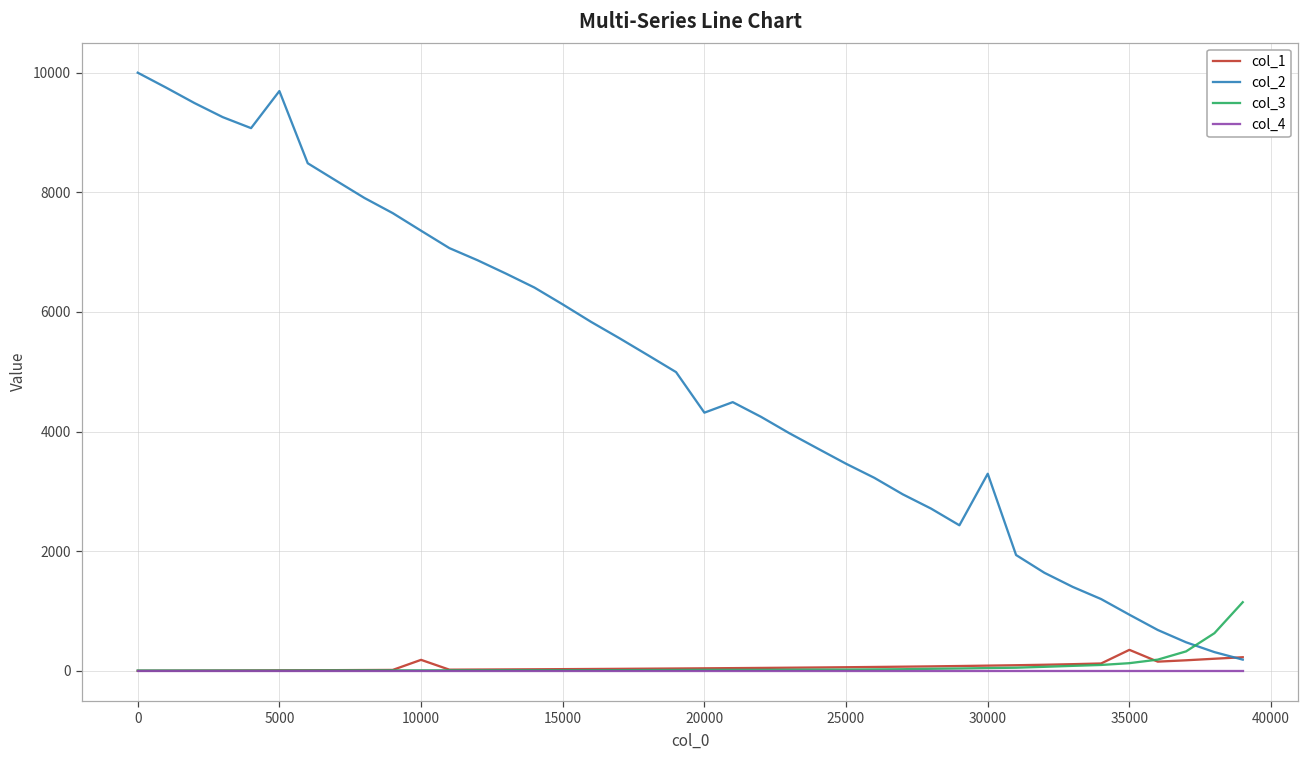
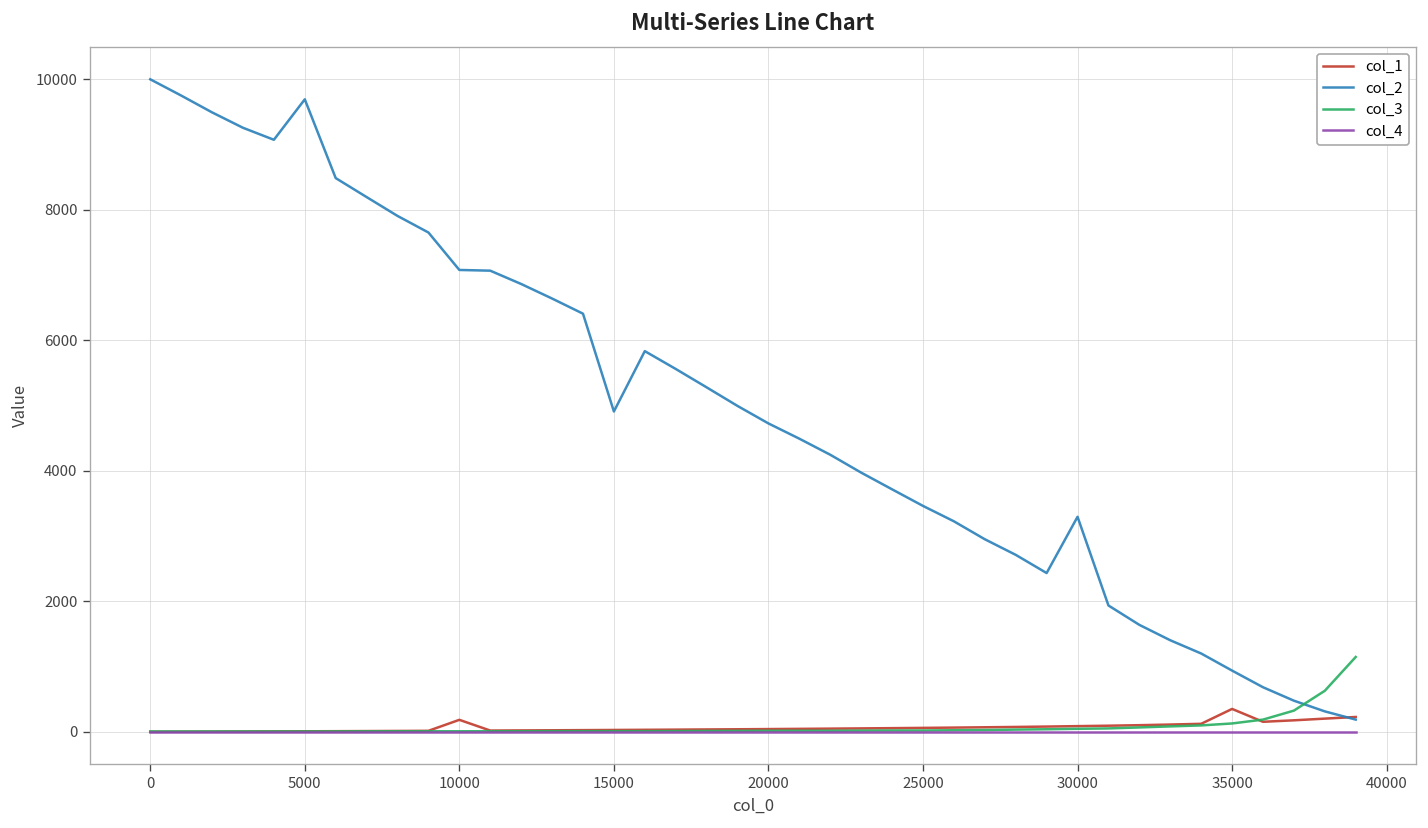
  {
    "col_1": {
      "10000": 200,
      "35000": 400
    },
    "col_2": {
      "0": 10000,
      "5000": 9700,
-     "10000": 7400,
-     "15000": 6100,
-     "20000": 4300,
+     "10000": 7100,
+     "15000": 4900,
+     "20000": 4700,
      "25000": 3500,
      "30000": 3300,
      "35000": 900
    },
    "col_3": {
      "35000": 100
    },
    "col_4": {
      "35000": 0
    }
  }
